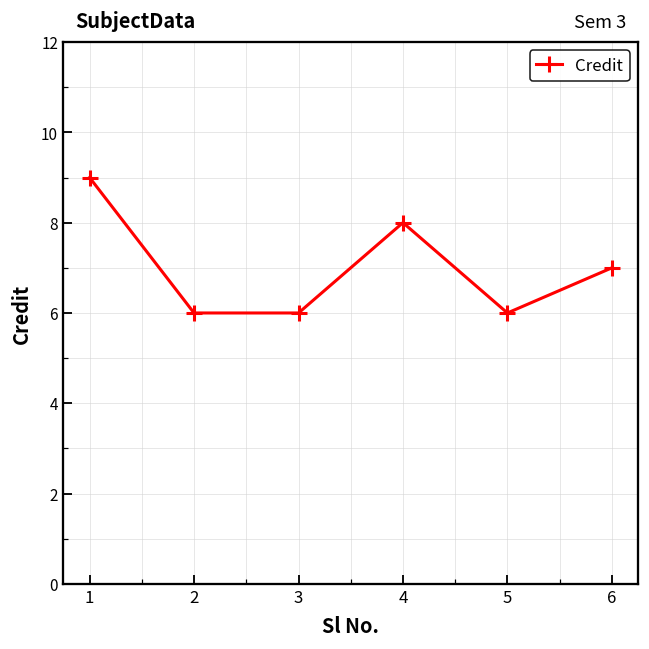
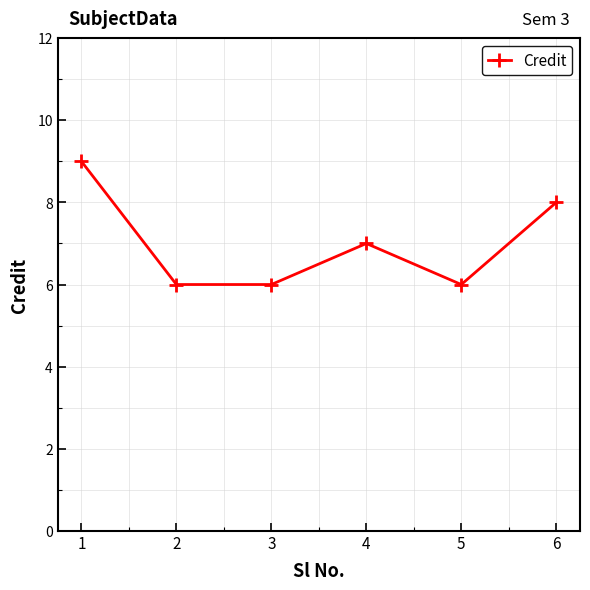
  {
    "1": 9,
    "2": 6,
    "3": 6,
-   "4": 8,
+   "4": 7,
    "5": 6,
-   "6": 7
+   "6": 8
  }
